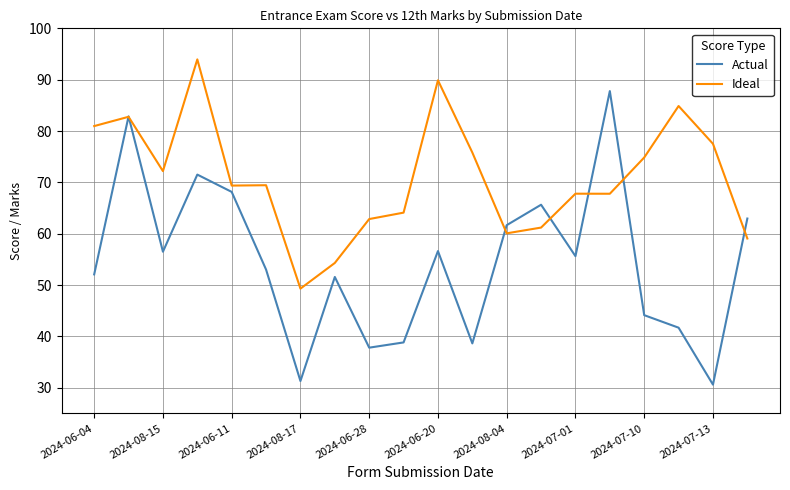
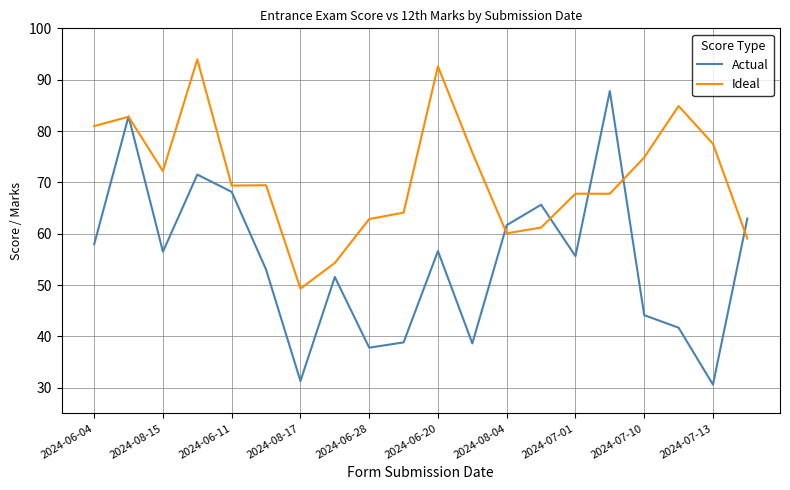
  {
    "Actual": {
-     "2024-06-04": 52,
+     "2024-06-04": 58,
      "2024-06-11": 68,
      "2024-08-17": 31,
      "2024-06-28": 38,
      "2024-06-20": 57,
      "2024-08-04": 62,
      "2024-07-01": 56,
      "2024-07-10": 44,
      "2024-07-13": 31
    },
    "Ideal": {
      "2024-06-04": 81,
      "2024-06-11": 69,
      "2024-08-17": 49,
      "2024-06-28": 63,
-     "2024-06-20": 90,
+     "2024-06-20": 93,
      "2024-08-04": 60,
      "2024-07-01": 68,
      "2024-07-10": 75,
      "2024-07-13": 78
    }
  }
